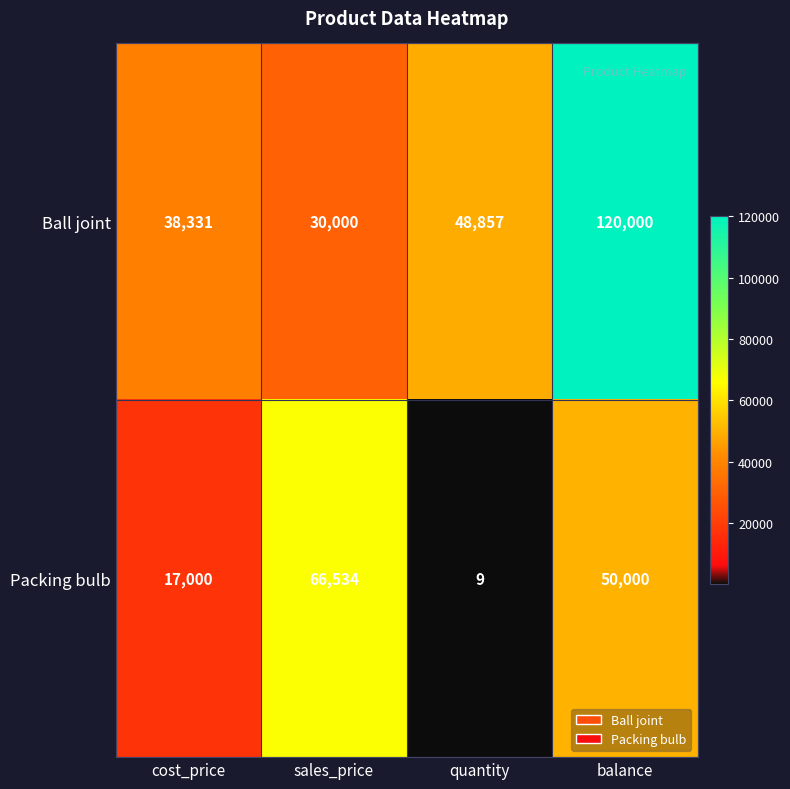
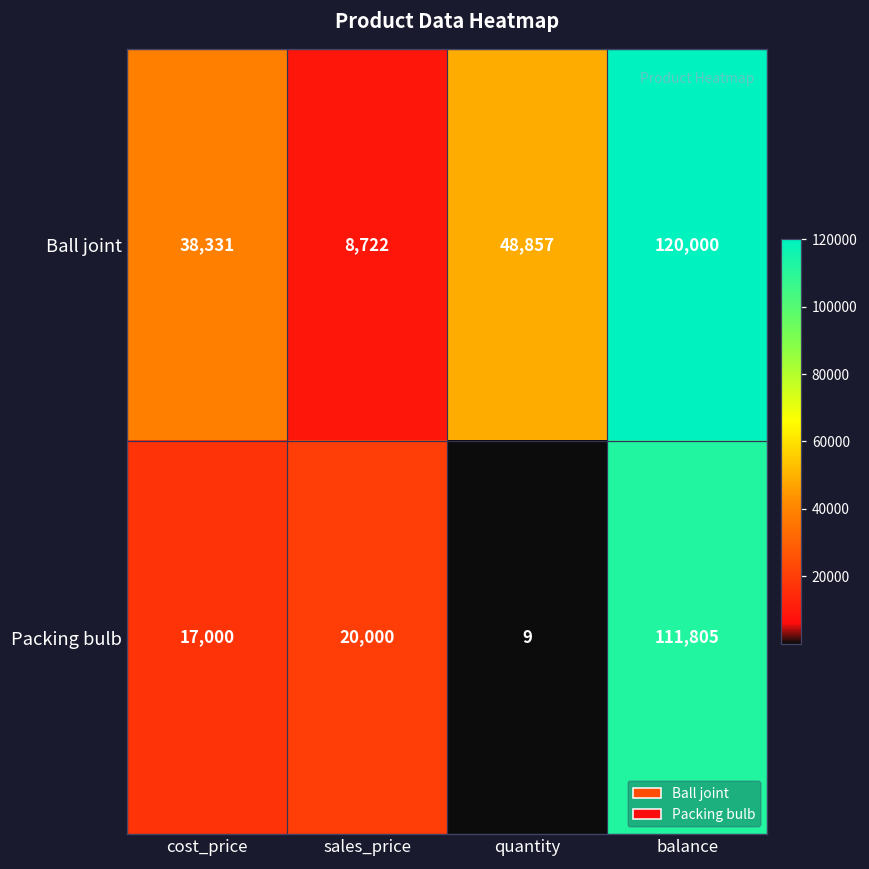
  {
    "Ball joint": {
      "cost_price": "38,331",
-     "sales_price": "30,000",
+     "sales_price": "8,722",
      "quantity": "48,857"
    },
    "Packing bulb": {
      "cost_price": "17,000",
-     "sales_price": "66,534",
+     "sales_price": "20,000",
      "quantity": "9",
-     "balance": "50,000"
+     "balance": "111,805"
    }
  }
